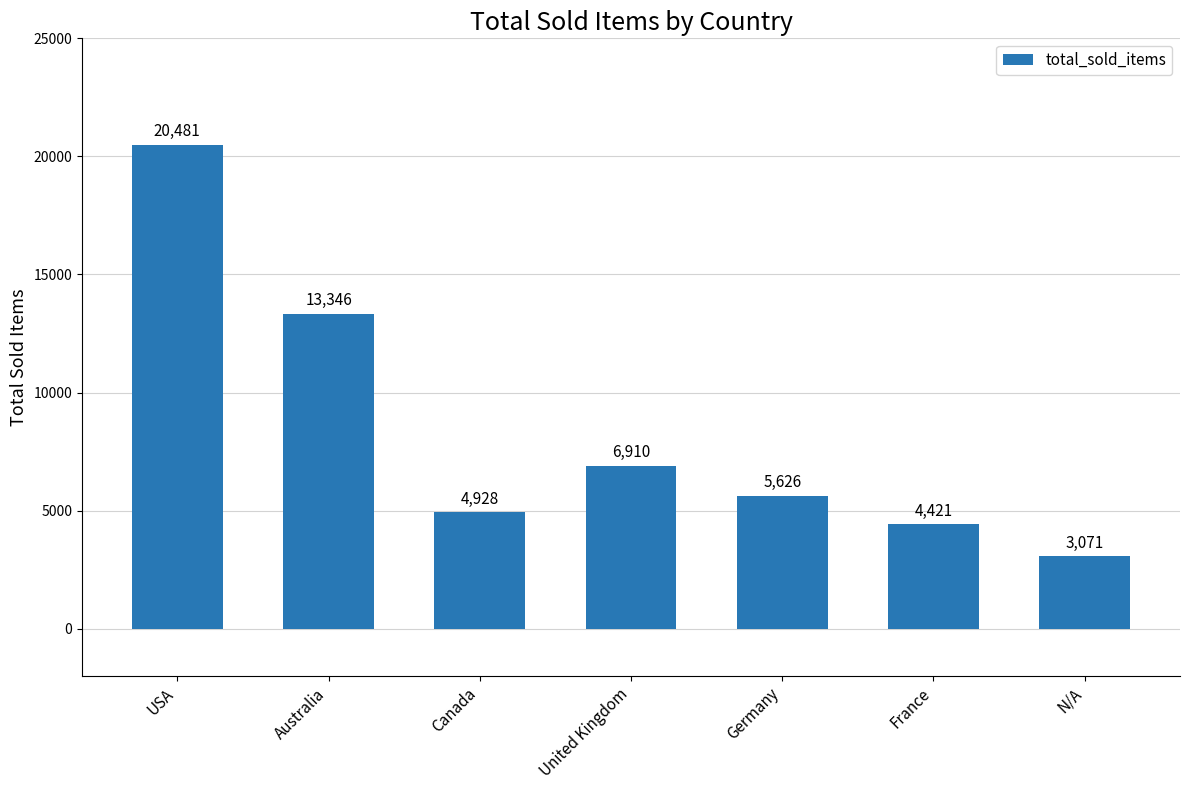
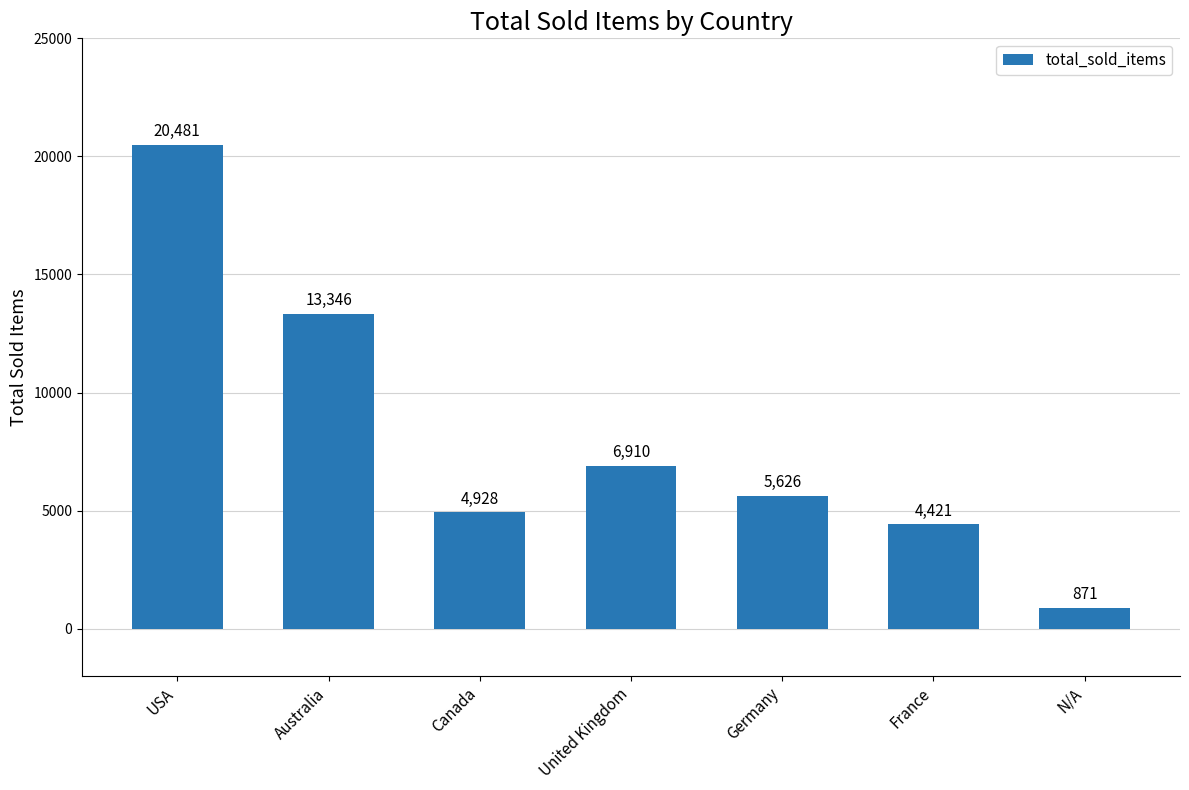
  {
    "USA": "20,481",
    "Australia": "13,346",
    "Canada": "4,928",
    "United Kingdom": "6,910",
    "Germany": "5,626",
    "France": "4,421",
-   "N/A": "3,071"
+   "N/A": "871"
  }
